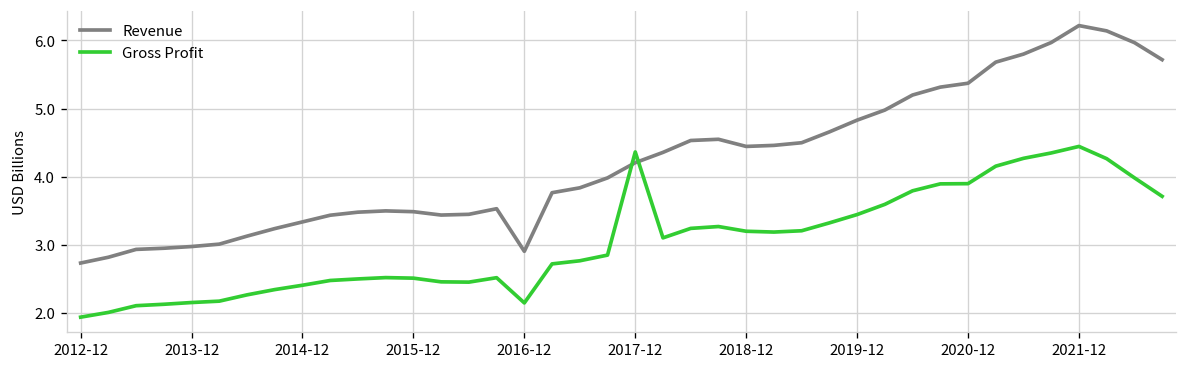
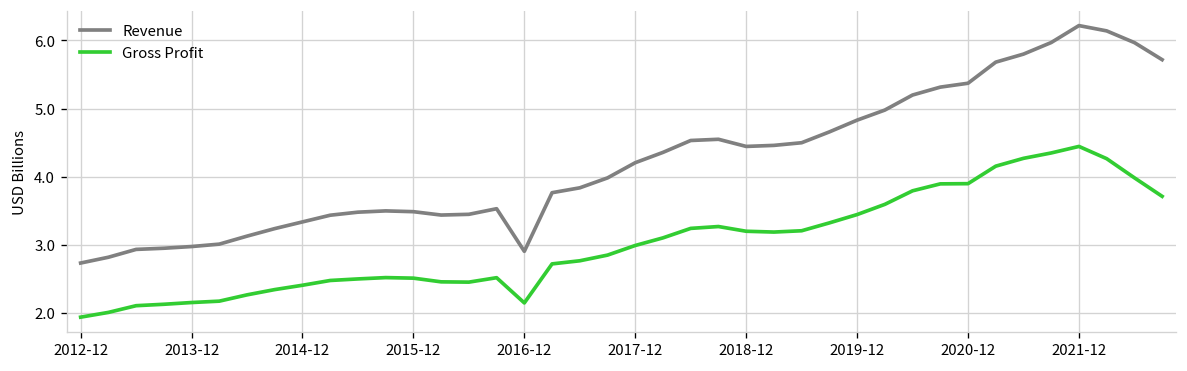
  {
    "Revenue": {
      "2012-12": 2.7,
      "2013-12": 3.0,
      "2014-12": 3.3,
      "2015-12": 3.5,
      "2016-12": 2.9,
      "2017-12": 4.2,
      "2018-12": 4.4,
      "2019-12": 4.8,
      "2020-12": 5.4,
      "2021-12": 6.2
    },
    "Gross Profit": {
      "2012-12": 1.9,
      "2013-12": 2.2,
      "2014-12": 2.4,
      "2015-12": 2.5,
      "2016-12": 2.1,
-     "2017-12": 4.4,
+     "2017-12": 3.0,
      "2018-12": 3.2,
      "2019-12": 3.4,
      "2020-12": 3.9,
      "2021-12": 4.4
    }
  }
